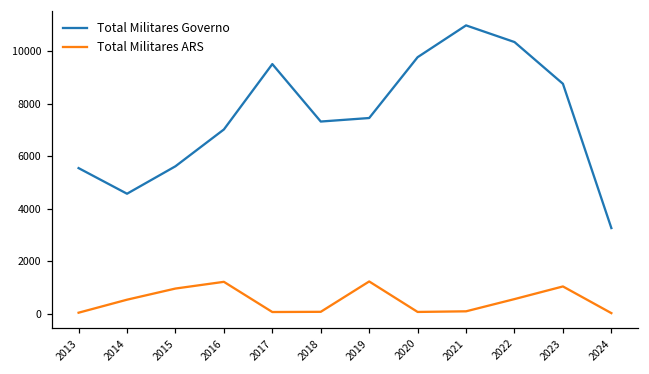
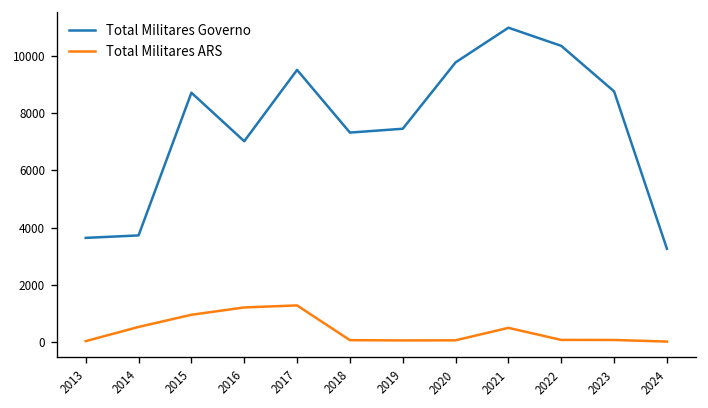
  {
    "Total Militares Governo": {
-     "2013": 5500,
-     "2014": 4600,
-     "2015": 5600,
+     "2013": 3600,
+     "2014": 3700,
+     "2015": 8700,
      "2016": 7000,
      "2017": 9500,
      "2018": 7300,
      "2019": 7500,
      "2020": 9800,
      "2021": 11000,
      "2022": 10400,
      "2023": 8800,
      "2024": 3300
    },
    "Total Militares ARS": {
      "2013": 0,
      "2014": 500,
      "2015": 1000,
      "2016": 1200,
-     "2017": 100,
+     "2017": 1300,
      "2018": 100,
-     "2019": 1200,
+     "2019": 100,
      "2020": 100,
-     "2021": 100,
-     "2022": 600,
-     "2023": 1000,
+     "2021": 500,
+     "2022": 100,
+     "2023": 100,
      "2024": 0
    }
  }
